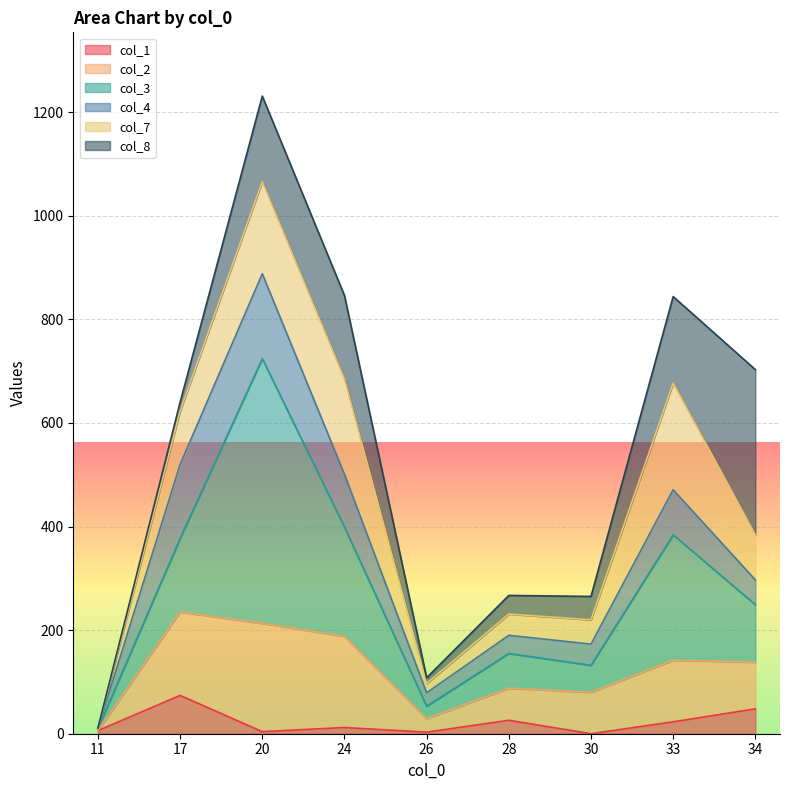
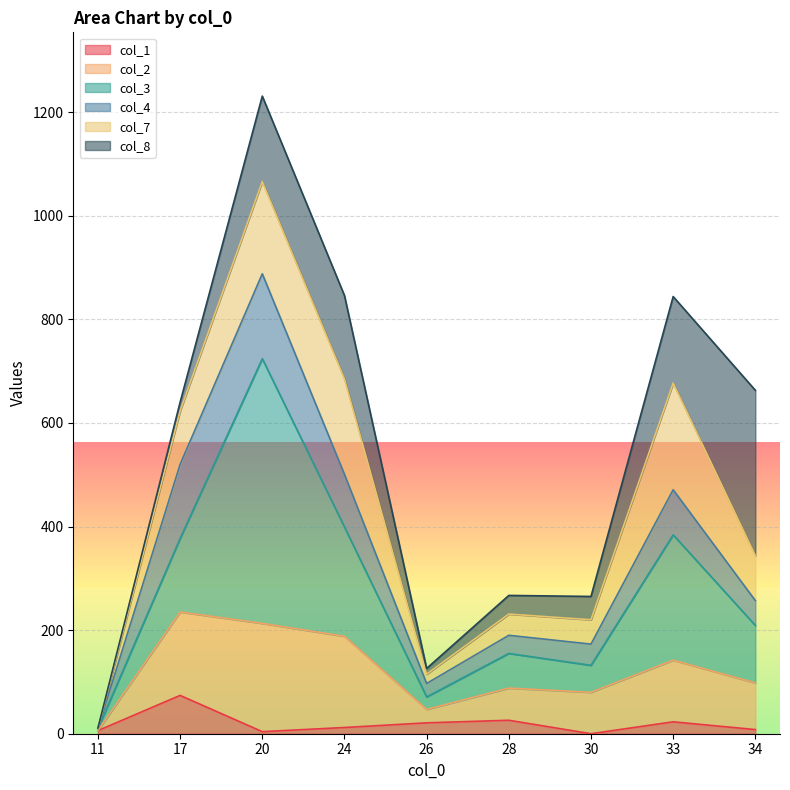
  {
    "col_1": {
      "17": 70,
      "20": 0,
      "24": 10,
-     "26": 0,
+     "26": 20,
      "28": 30,
      "30": 0,
      "33": 20,
-     "34": 50
+     "34": 10
    },
    "col_8": {
      "17": 20,
      "20": 170,
      "24": 160,
      "26": 10,
      "28": 40,
      "30": 50,
      "33": 170,
      "34": 320
    }
  }
